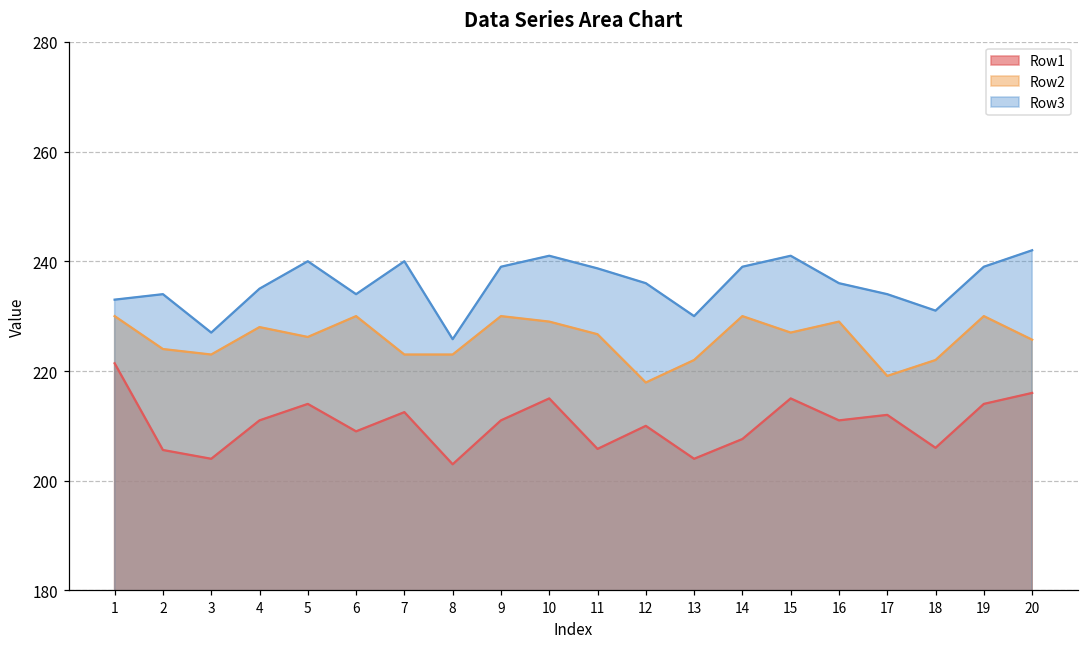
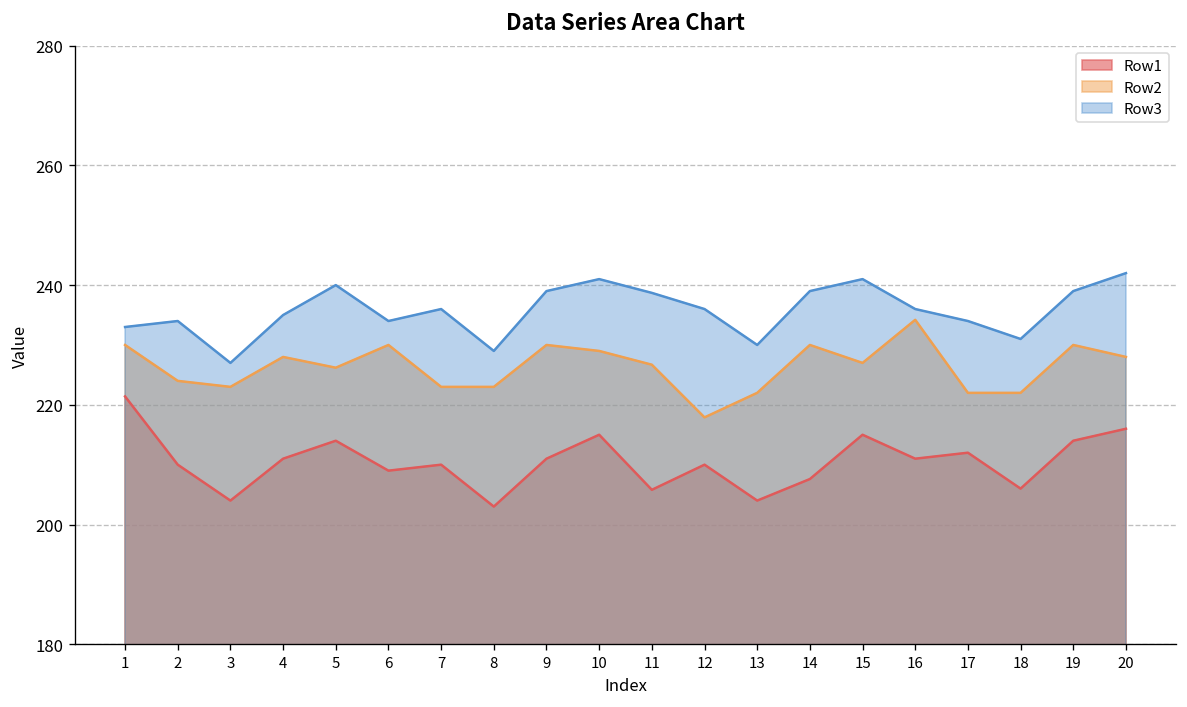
  {
    "Row1": {
      "1": 221,
-     "2": 206,
+     "2": 210,
      "3": 204,
      "4": 211,
      "5": 214,
      "6": 209,
-     "7": 213,
+     "7": 210,
      "8": 203,
      "9": 211,
      "10": 215,
      "11": 206,
      "12": 210,
      "13": 204,
      "14": 208,
      "15": 215,
      "16": 211,
      "17": 212,
      "18": 206,
      "19": 214,
      "20": 216
    },
    "Row2": {
      "1": 230,
      "2": 224,
      "3": 223,
      "4": 228,
      "5": 226,
      "6": 230,
      "7": 223,
      "8": 223,
      "9": 230,
      "10": 229,
      "11": 227,
      "12": 218,
      "13": 222,
      "14": 230,
      "15": 227,
-     "16": 229,
-     "17": 219,
+     "16": 234,
+     "17": 222,
      "18": 222,
      "19": 230,
-     "20": 226
+     "20": 228
    },
    "Row3": {
      "1": 233,
      "2": 234,
      "3": 227,
      "4": 235,
      "5": 240,
      "6": 234,
-     "7": 240,
-     "8": 226,
+     "7": 236,
+     "8": 229,
      "9": 239,
      "10": 241,
      "11": 239,
      "12": 236,
      "13": 230,
      "14": 239,
      "15": 241,
      "16": 236,
      "17": 234,
      "18": 231,
      "19": 239,
      "20": 242
    }
  }
